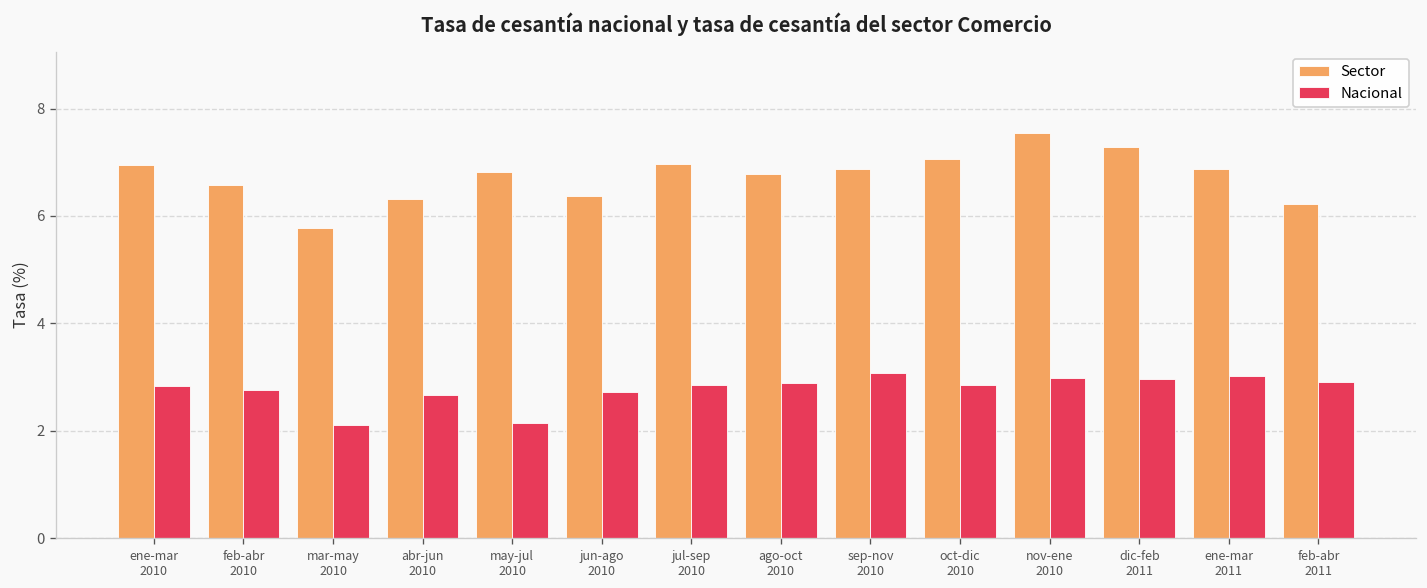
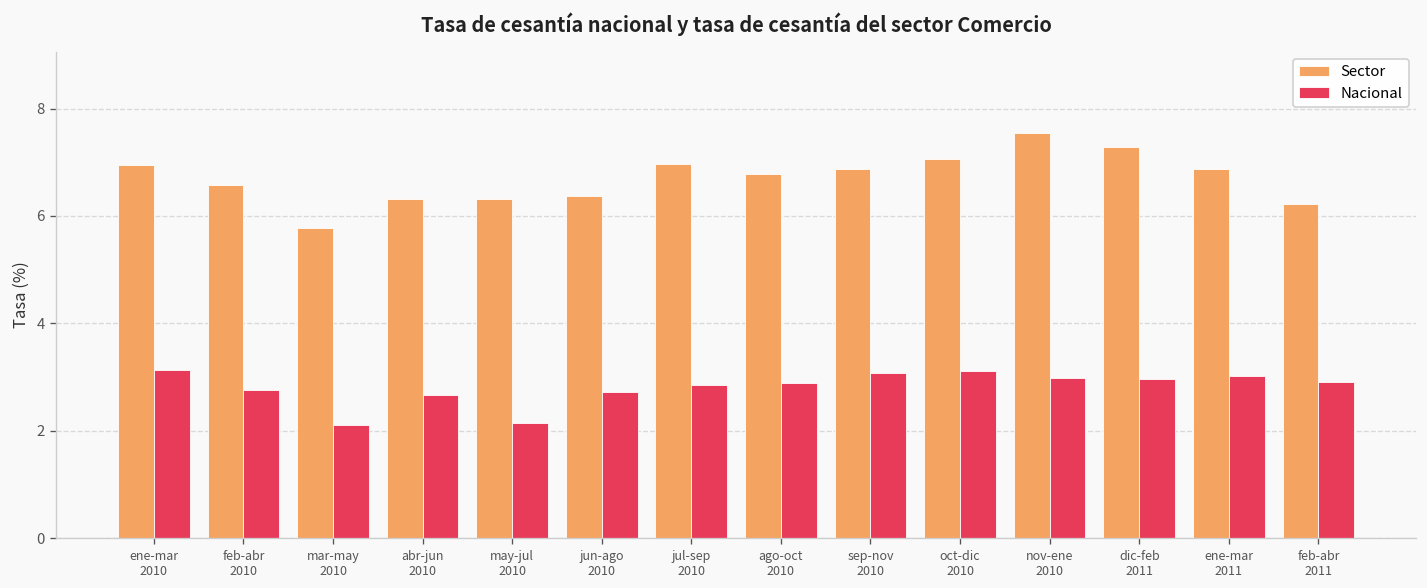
  {
    "Sector": {
      "ene-mar 2010": 7.0,
      "feb-abr 2010": 6.6,
      "mar-may 2010": 5.8,
      "abr-jun 2010": 6.3,
-     "may-jul 2010": 6.8,
+     "may-jul 2010": 6.3,
      "jun-ago 2010": 6.4,
      "jul-sep 2010": 7.0,
      "ago-oct 2010": 6.8,
      "sep-nov 2010": 6.9,
      "oct-dic 2010": 7.1,
      "nov-ene 2010": 7.5,
      "dic-feb 2011": 7.3,
      "ene-mar 2011": 6.9,
      "feb-abr 2011": 6.2
    },
    "Nacional": {
-     "ene-mar 2010": 2.8,
+     "ene-mar 2010": 3.1,
      "feb-abr 2010": 2.8,
      "mar-may 2010": 2.1,
      "abr-jun 2010": 2.7,
      "may-jul 2010": 2.1,
      "jun-ago 2010": 2.7,
      "jul-sep 2010": 2.9,
      "ago-oct 2010": 2.9,
      "sep-nov 2010": 3.1,
-     "oct-dic 2010": 2.8,
+     "oct-dic 2010": 3.1,
      "nov-ene 2010": 3.0,
      "dic-feb 2011": 3.0,
      "ene-mar 2011": 3.0,
      "feb-abr 2011": 2.9
    }
  }
